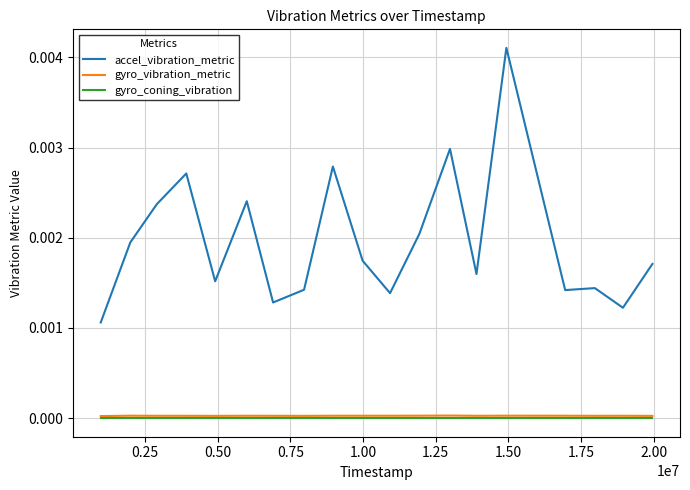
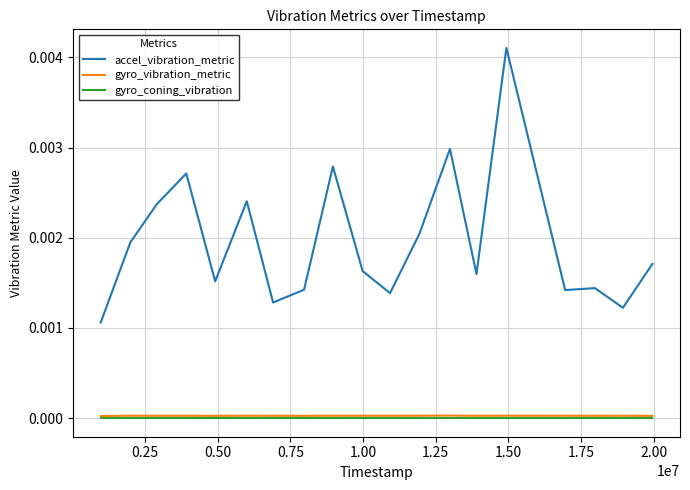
  {
    "accel_vibration_metric": {
-     "1.00": 0.0017
+     "1.00": 0.0016
    }
  }
